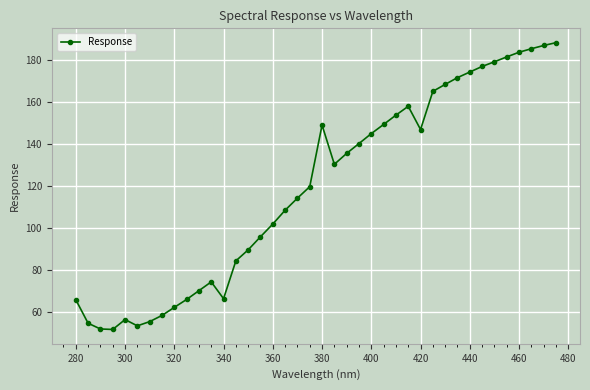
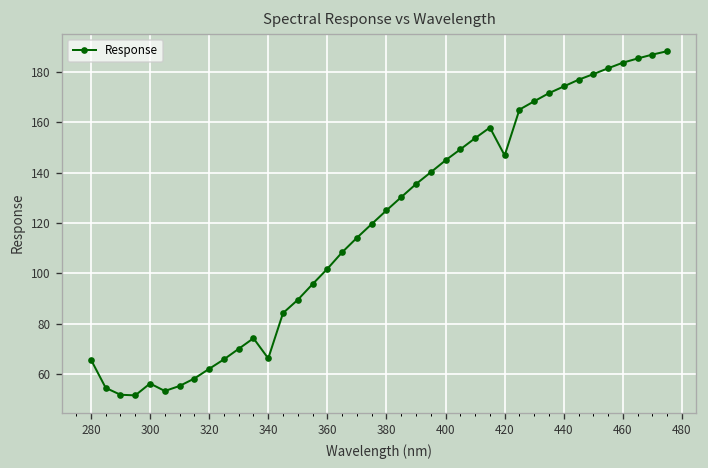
  {
    "280": 66,
    "300": 56,
    "320": 62,
    "340": 66,
    "360": 102,
-   "380": 149,
+   "380": 125,
    "400": 145,
    "420": 147,
    "440": 174,
    "460": 184
  }
